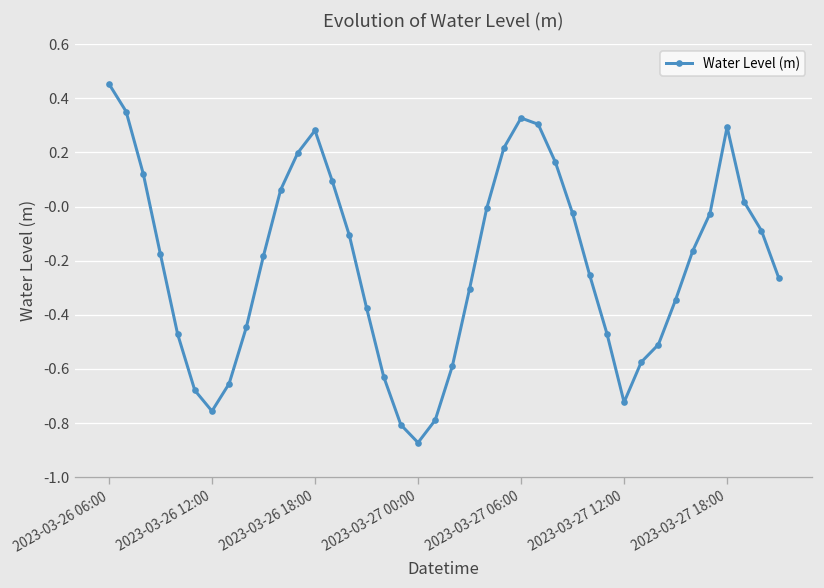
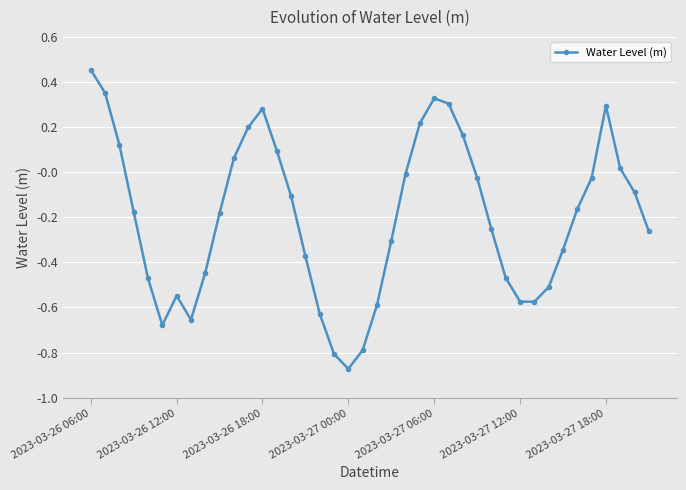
  {
    "2023-03-26 06:00": 0.45,
-   "2023-03-26 12:00": -0.76,
+   "2023-03-26 12:00": -0.55,
    "2023-03-26 18:00": 0.28,
    "2023-03-27 00:00": -0.87,
    "2023-03-27 06:00": 0.33,
-   "2023-03-27 12:00": -0.72,
+   "2023-03-27 12:00": -0.57,
    "2023-03-27 18:00": 0.29
  }
